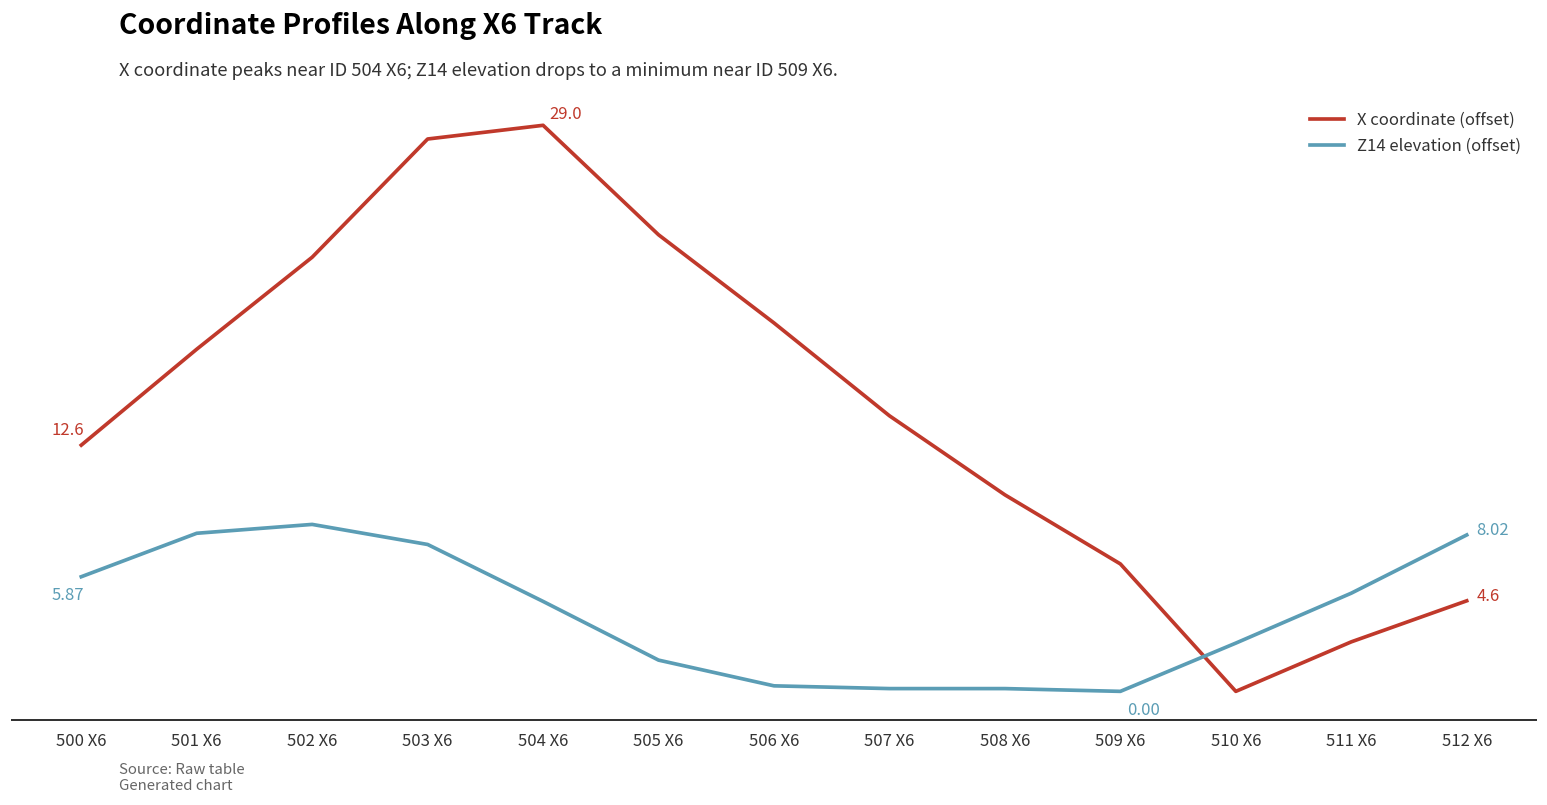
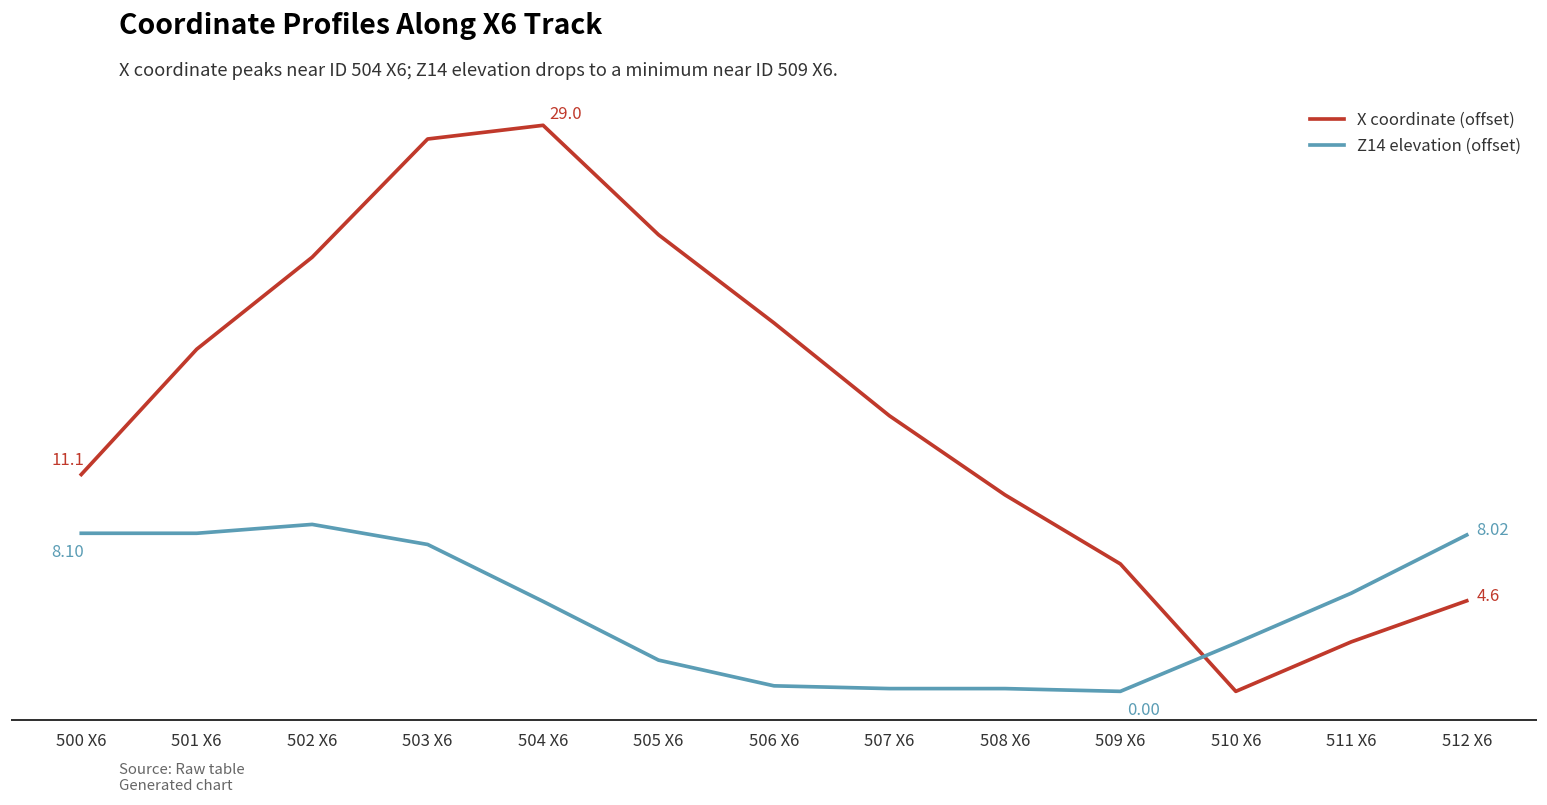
  {
    "X coordinate (offset)": {
-     "500 X6": 12.6,
+     "500 X6": 11.1,
      "504 X6": 29.0,
      "512 X6": 4.6
    },
    "Z14 elevation (offset)": {
-     "500 X6": 5.87,
+     "500 X6": 8.10,
      "509 X6": 0.00,
      "512 X6": 8.02
    }
  }
